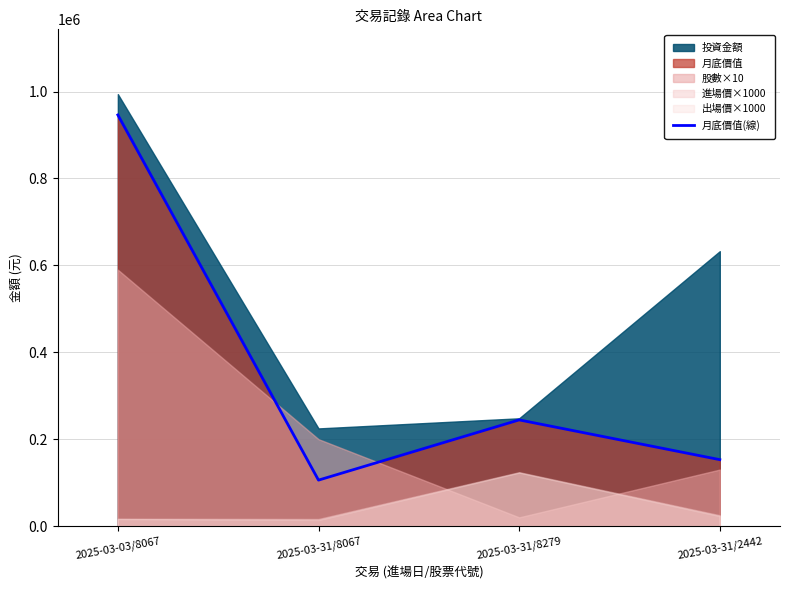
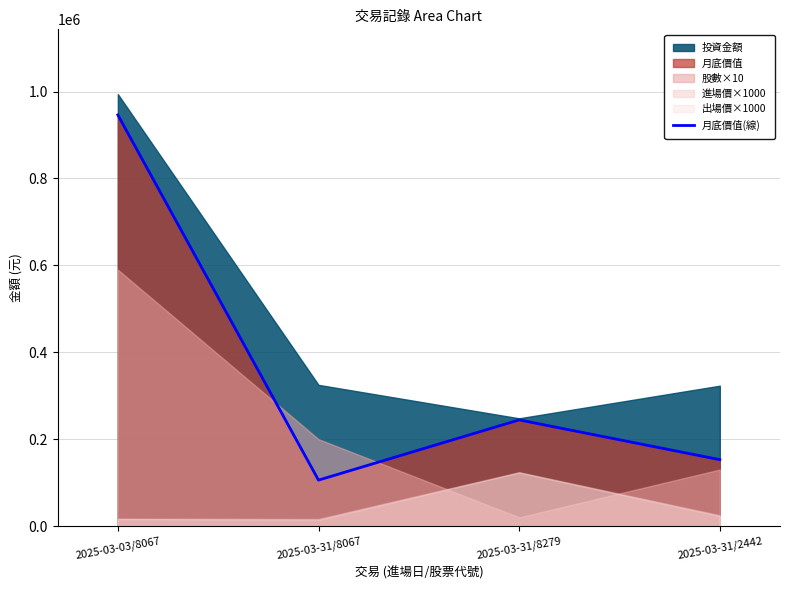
  {
    "投資金額": {
      "2025-03-03/8067": 990000,
-     "2025-03-31/8067": 220000,
-     "2025-03-31/2442": 630000
+     "2025-03-31/8067": 330000,
+     "2025-03-31/2442": 320000
    },
    "月底價值": {
      "2025-03-03/8067": 950000,
      "2025-03-31/8067": 110000,
      "2025-03-31/2442": 150000
    }
  }
